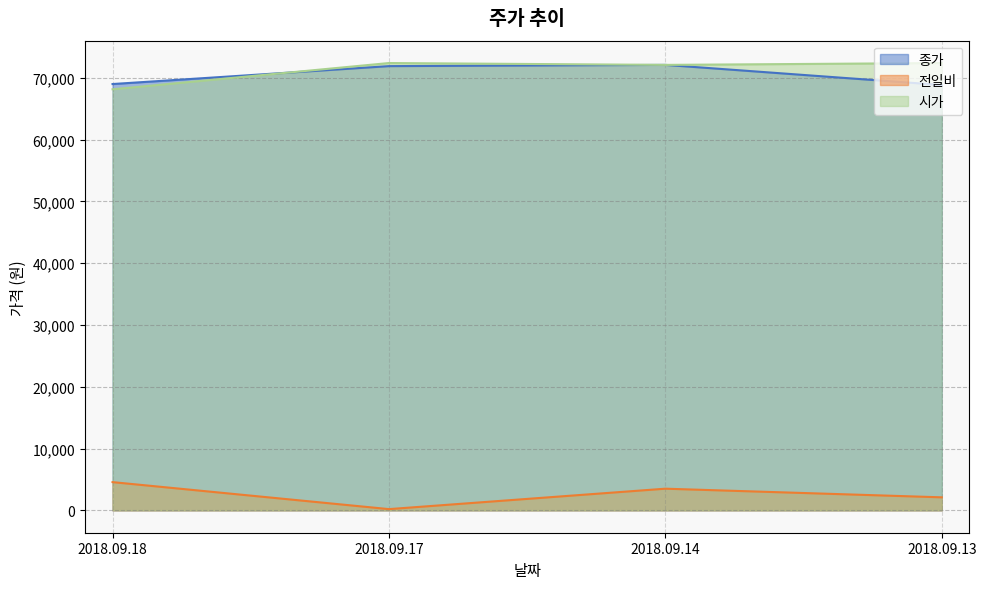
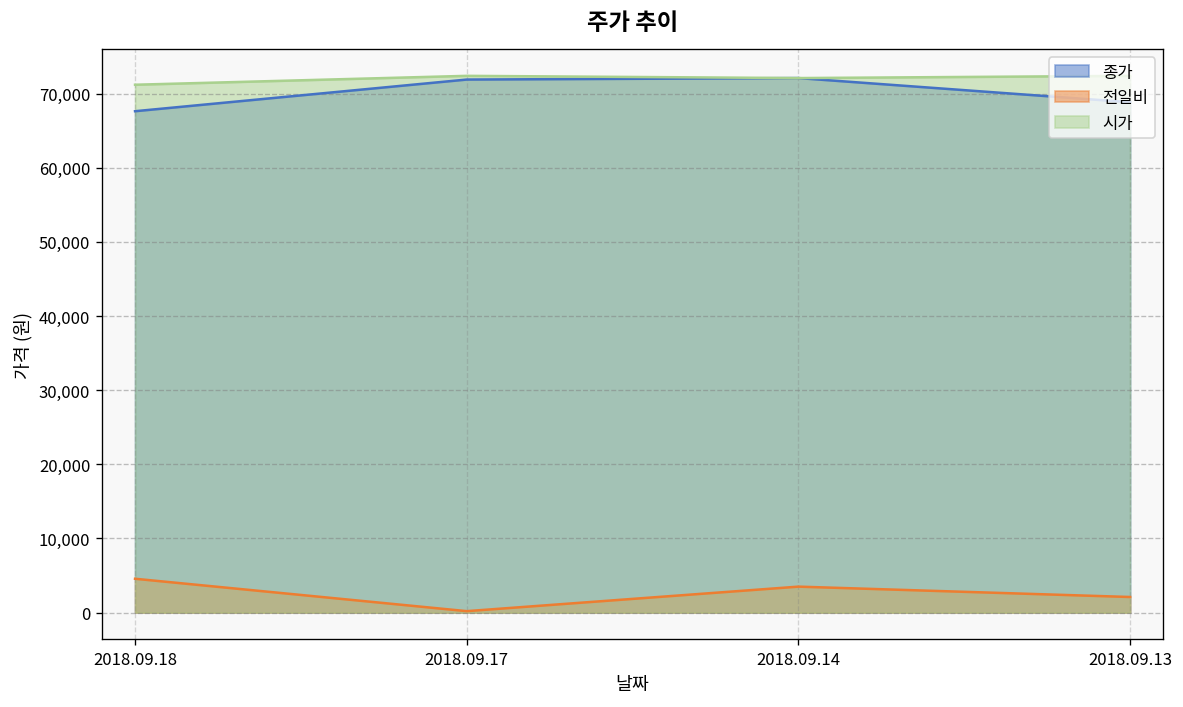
  {
    "종가": {
-     "2018.09.18": "69,000",
+     "2018.09.18": "68,000",
      "2018.09.17": "72,000"
    },
    "전일비": {
      "2018.09.18": "5,000",
      "2018.09.17": "0",
      "2018.09.14": "4,000",
      "2018.09.13": "2,000"
    },
    "시가": {
-     "2018.09.18": "68,000",
+     "2018.09.18": "71,000",
      "2018.09.17": "72,000"
    }
  }
